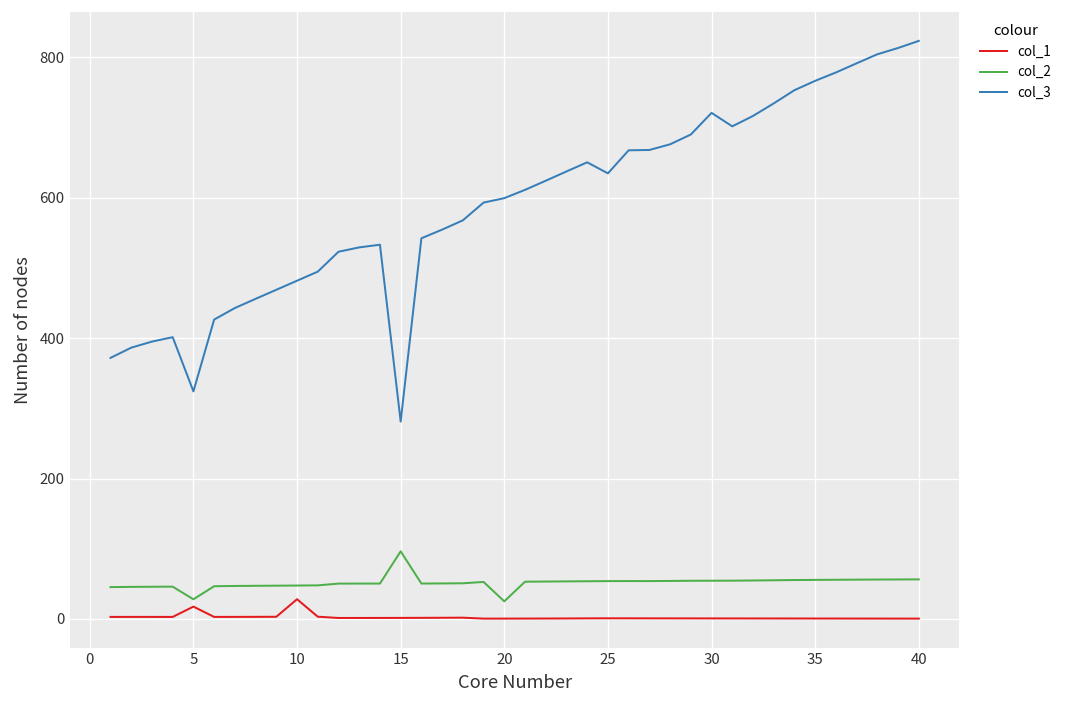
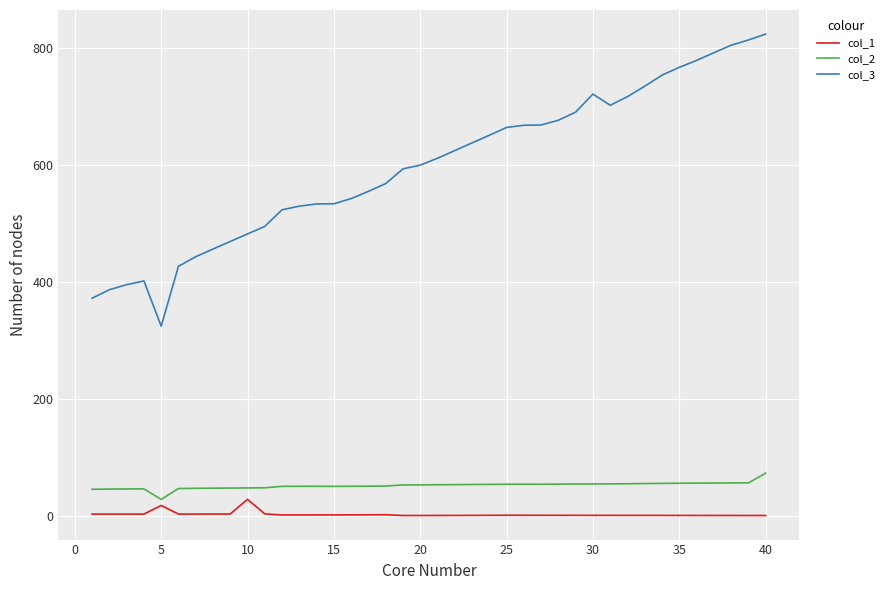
  {
    "col_1": {
      "5": 20,
      "10": 30,
      "15": 0,
      "20": 0,
      "25": 0,
      "30": 0,
      "35": 0,
      "40": 0
    },
    "col_2": {
      "5": 30,
      "10": 50,
-     "15": 100,
-     "20": 30,
+     "15": 50,
+     "20": 50,
      "25": 50,
      "30": 50,
      "35": 60,
-     "40": 60
+     "40": 70
    },
    "col_3": {
      "5": 320,
      "10": 480,
-     "15": 280,
+     "15": 530,
      "20": 600,
-     "25": 630,
+     "25": 660,
      "30": 720,
      "35": 770,
      "40": 820
    }
  }
